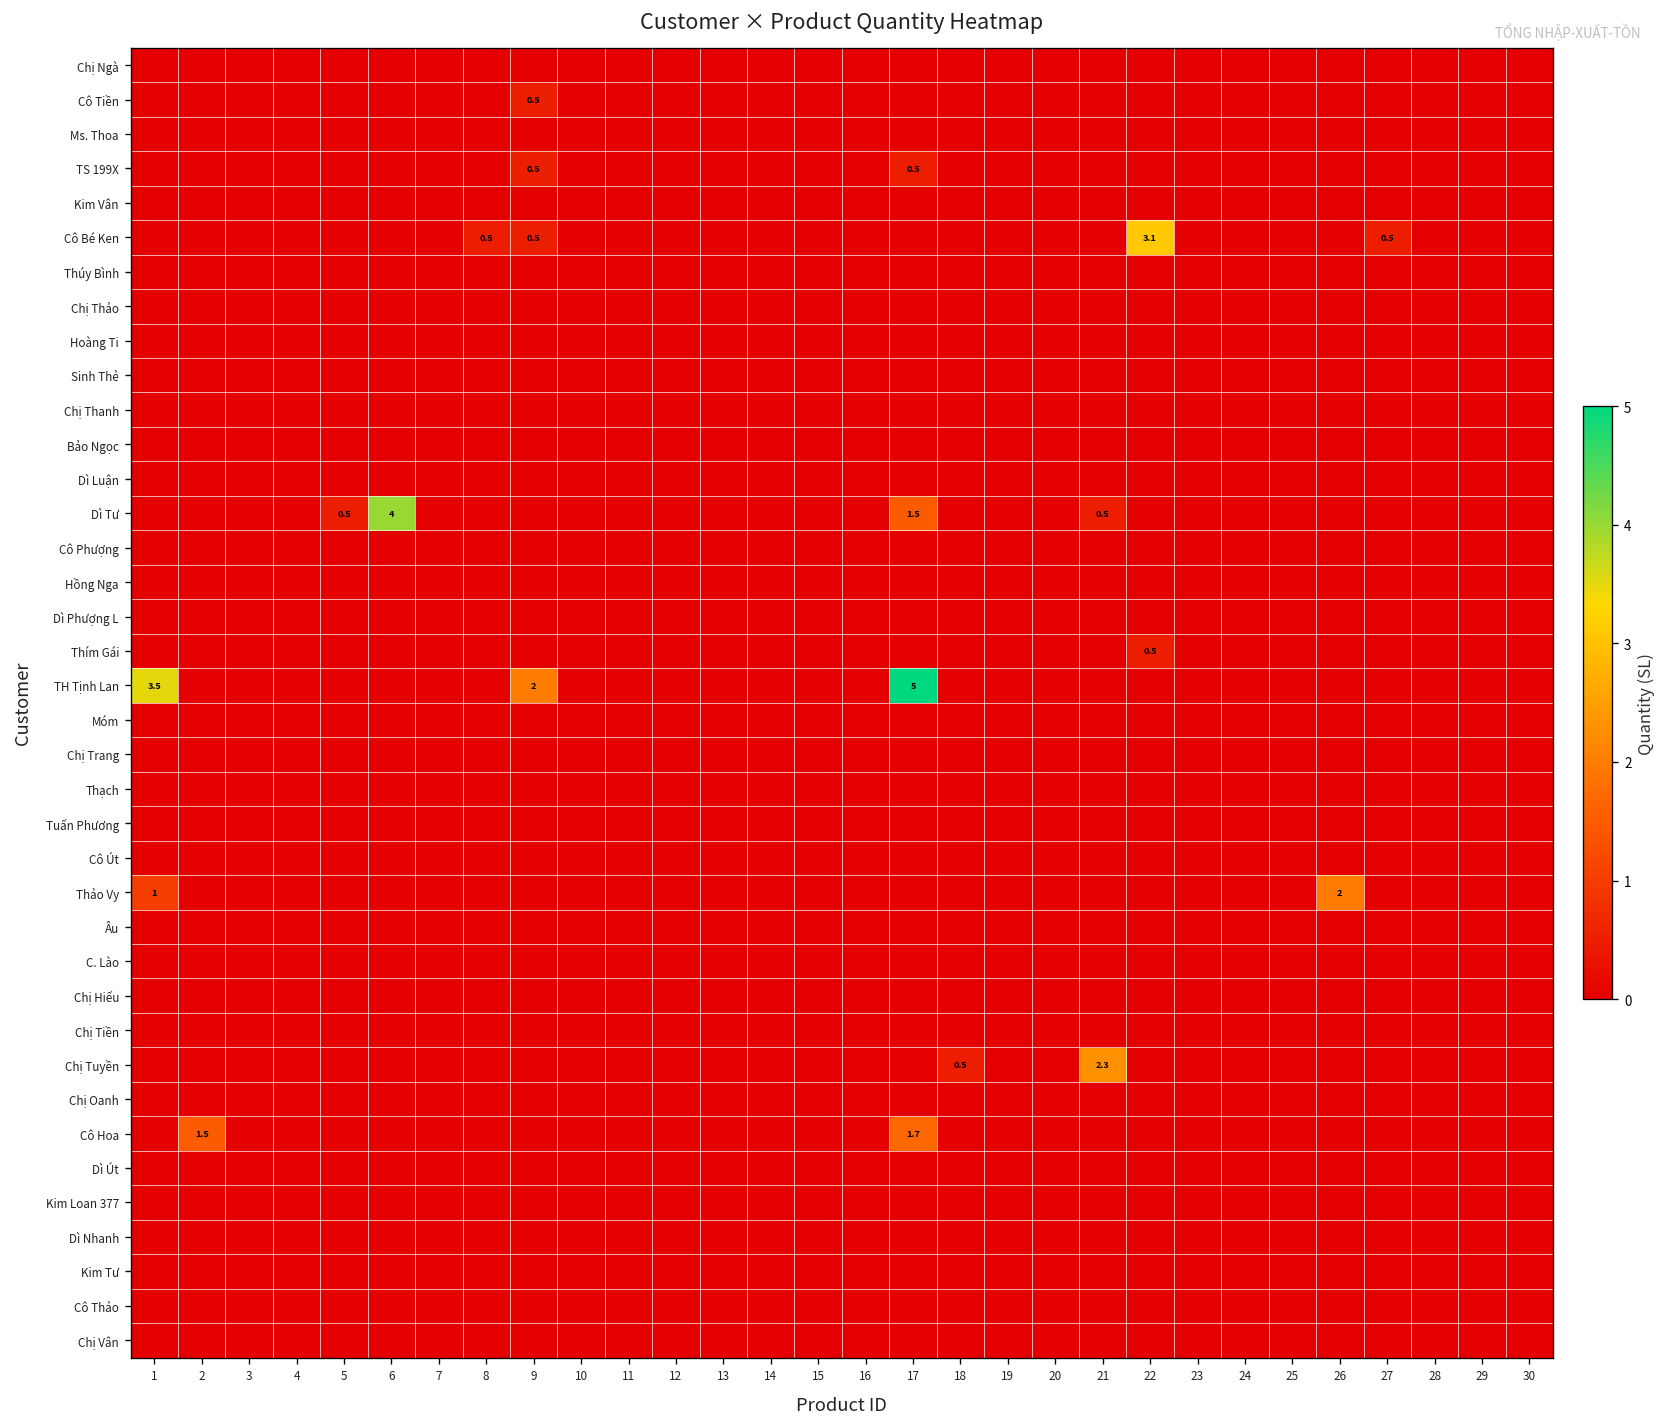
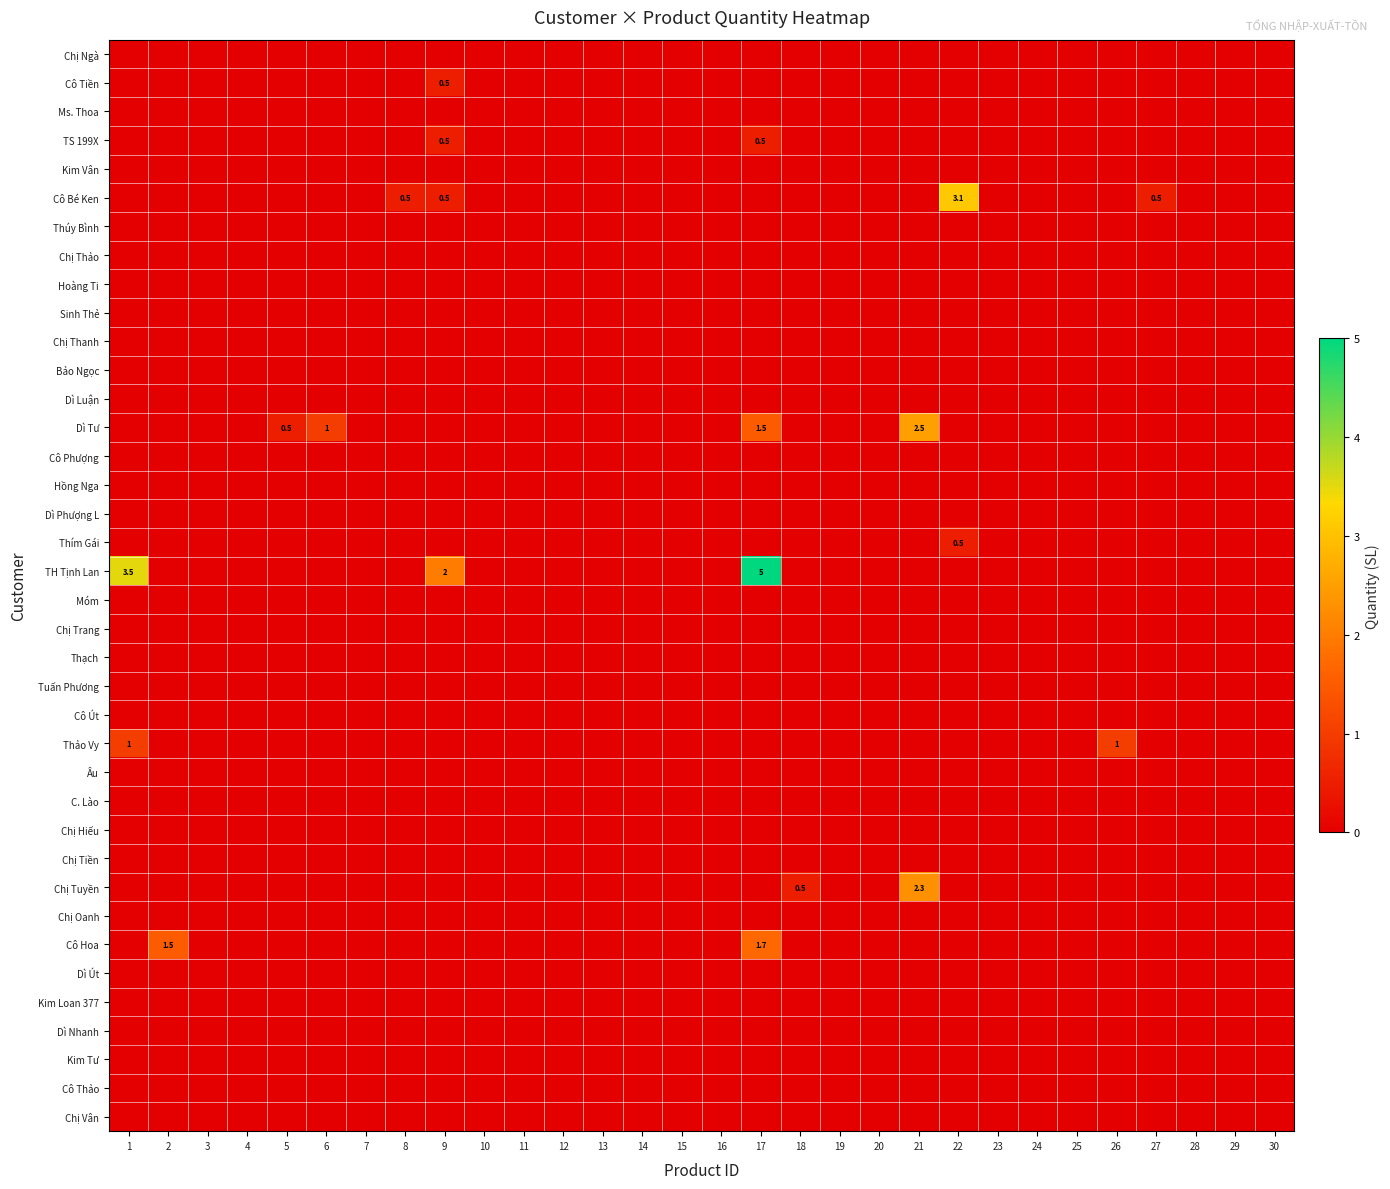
  {
    "Cô Tiền": {
      "9": 0.5
    },
    "TS 199X": {
      "9": 0.5,
      "17": 0.5
    },
    "Cô Bé Ken": {
      "8": 0.5,
      "9": 0.5,
      "22": 3.1,
      "27": 0.5
    },
    "Dì Tư": {
      "5": 0.5,
-     "6": 4,
+     "6": 1,
      "17": 1.5,
-     "21": 0.5
+     "21": 2.5
    },
    "Thím Gái": {
      "22": 0.5
    },
    "TH Tịnh Lan": {
      "1": 3.5,
      "9": 2,
      "17": 5
    },
    "Thảo Vy": {
      "1": 1,
-     "26": 2
+     "26": 1
    },
    "Chị Tuyền": {
      "18": 0.5,
      "21": 2.3
    },
    "Cô Hoa": {
      "2": 1.5,
      "17": 1.7
    }
  }
